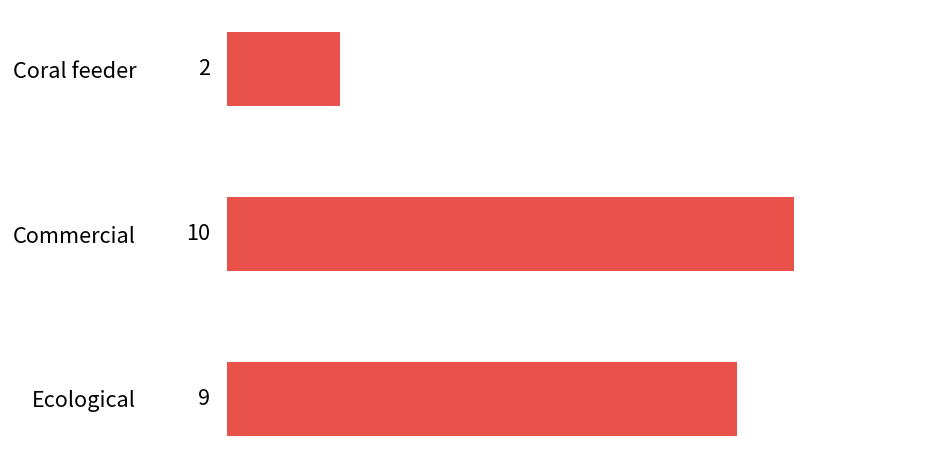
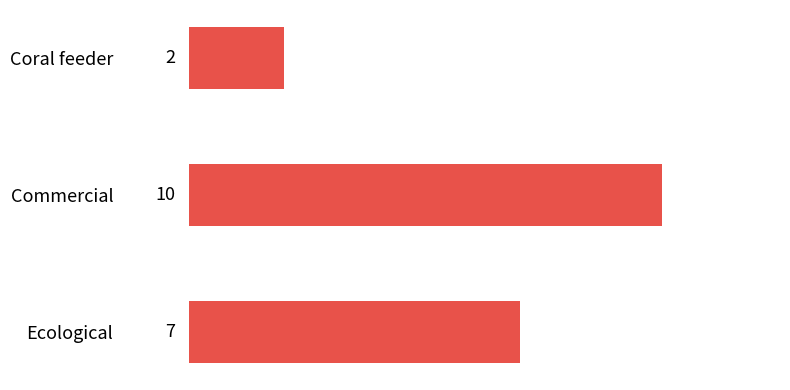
  {
-   "Ecological": 9
+   "Ecological": 7
  }
